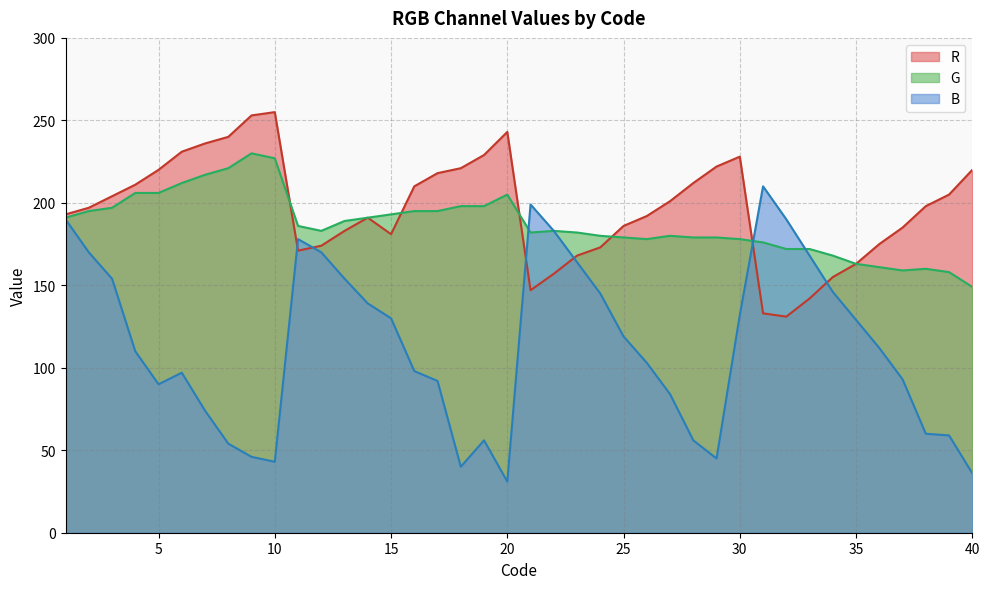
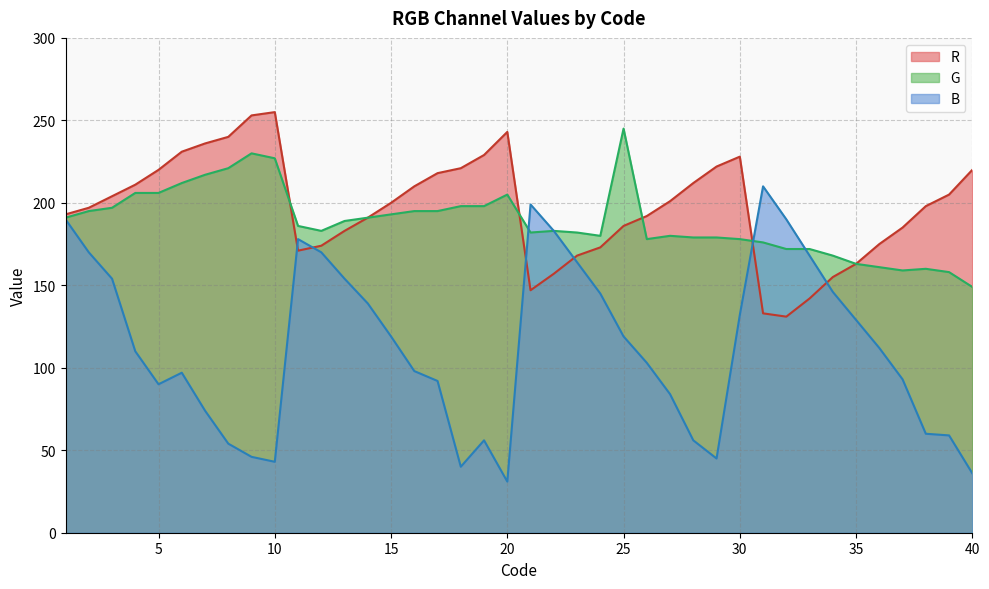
  {
    "R": {
      "5": 220,
      "10": 255,
-     "15": 181,
+     "15": 200,
      "20": 243,
      "25": 186,
      "30": 228,
      "40": 220
    },
    "G": {
      "5": 206,
      "10": 227,
      "15": 193,
      "20": 205,
-     "25": 179,
+     "25": 245,
      "30": 178,
      "40": 149
    },
    "B": {
      "5": 90,
      "10": 43,
-     "15": 130,
+     "15": 119,
      "20": 31,
      "25": 119,
      "30": 132,
      "35": 129,
      "40": 36
    }
  }
